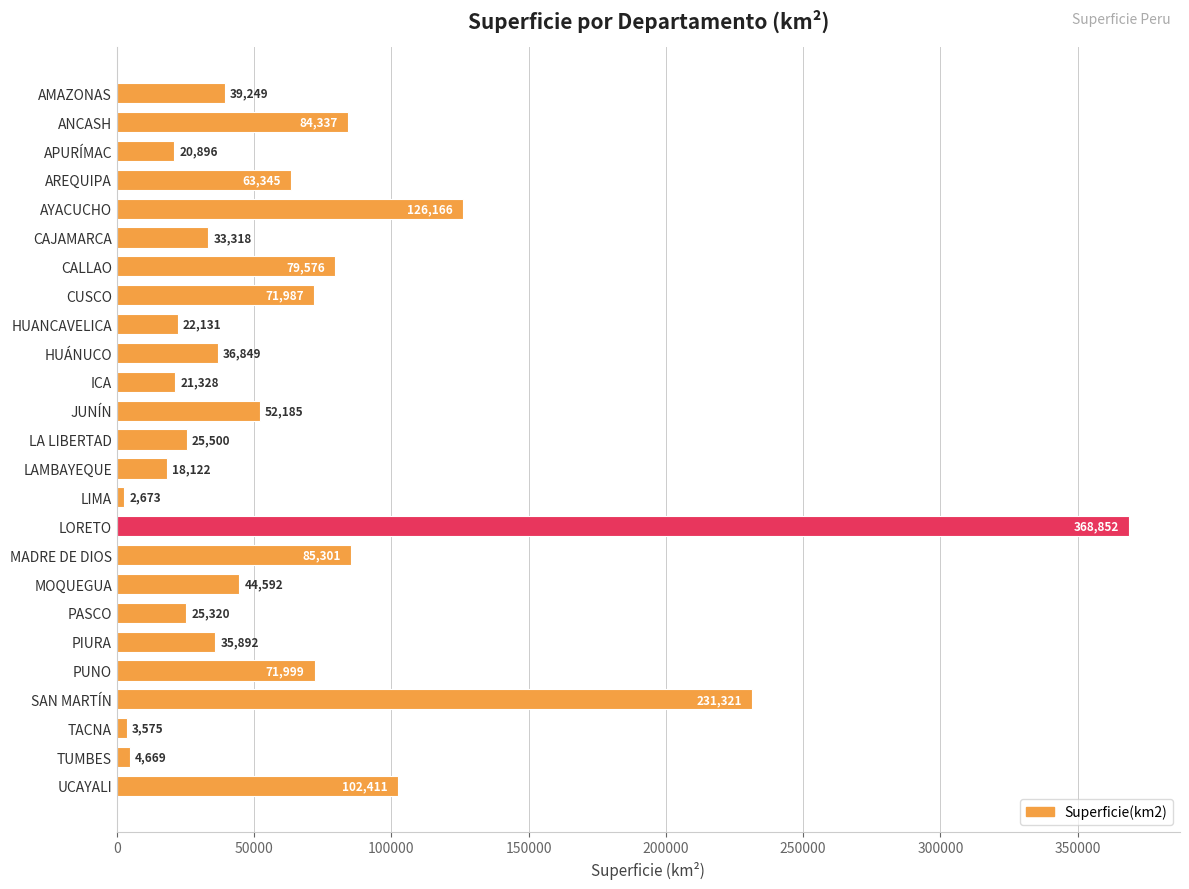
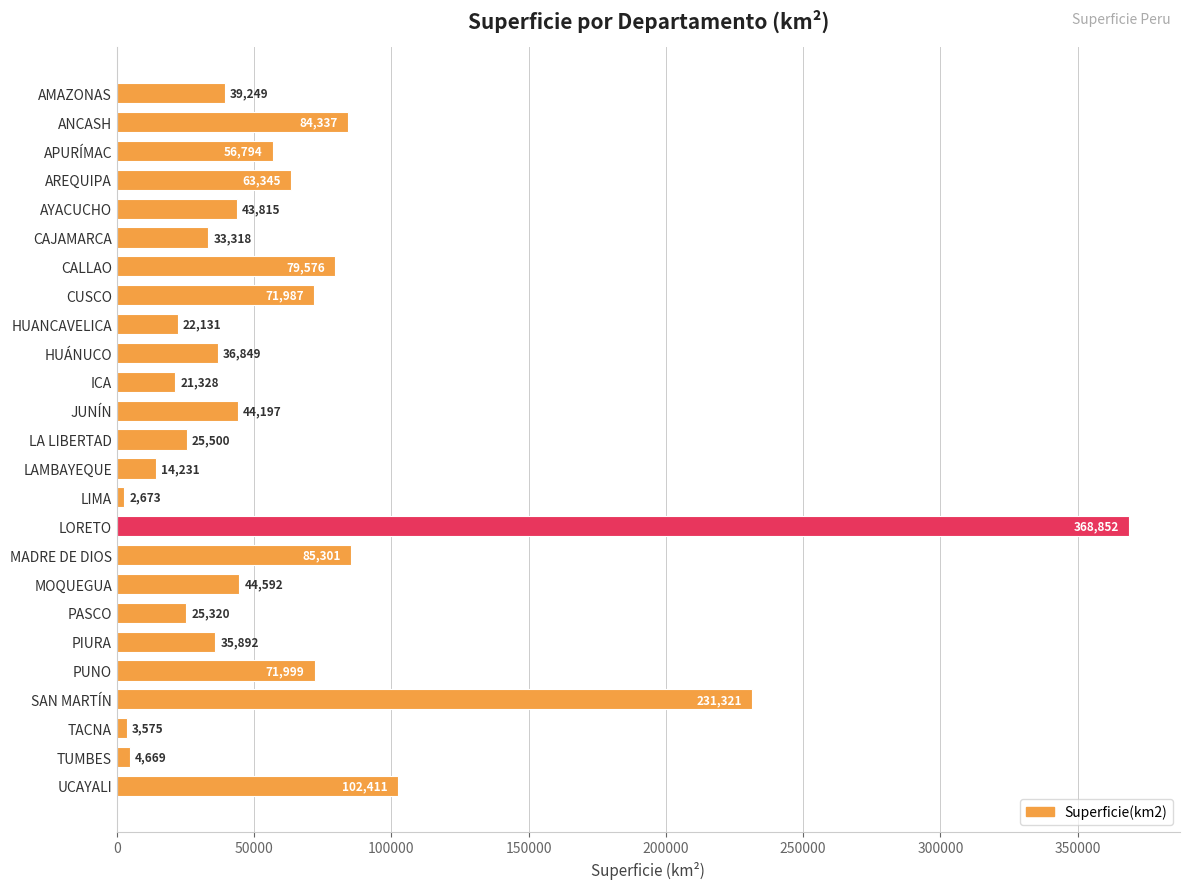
  {
    "AMAZONAS": "39,249",
    "ANCASH": "84,337",
-   "APURÍMAC": "20,896",
+   "APURÍMAC": "56,794",
    "AREQUIPA": "63,345",
-   "AYACUCHO": "126,166",
+   "AYACUCHO": "43,815",
    "CAJAMARCA": "33,318",
    "CALLAO": "79,576",
    "CUSCO": "71,987",
    "HUANCAVELICA": "22,131",
    "HUÁNUCO": "36,849",
    "ICA": "21,328",
-   "JUNÍN": "52,185",
+   "JUNÍN": "44,197",
    "LA LIBERTAD": "25,500",
-   "LAMBAYEQUE": "18,122",
+   "LAMBAYEQUE": "14,231",
    "LIMA": "2,673",
    "LORETO": "368,852",
    "MADRE DE DIOS": "85,301",
    "MOQUEGUA": "44,592",
    "PASCO": "25,320",
    "PIURA": "35,892",
    "PUNO": "71,999",
    "SAN MARTÍN": "231,321",
    "TACNA": "3,575",
    "TUMBES": "4,669",
    "UCAYALI": "102,411"
  }
